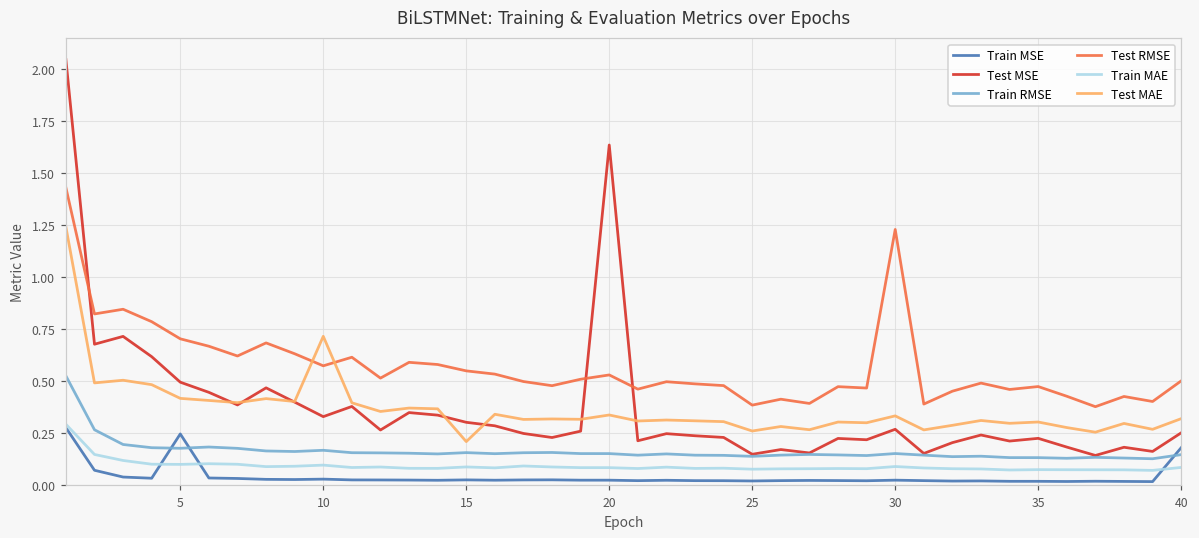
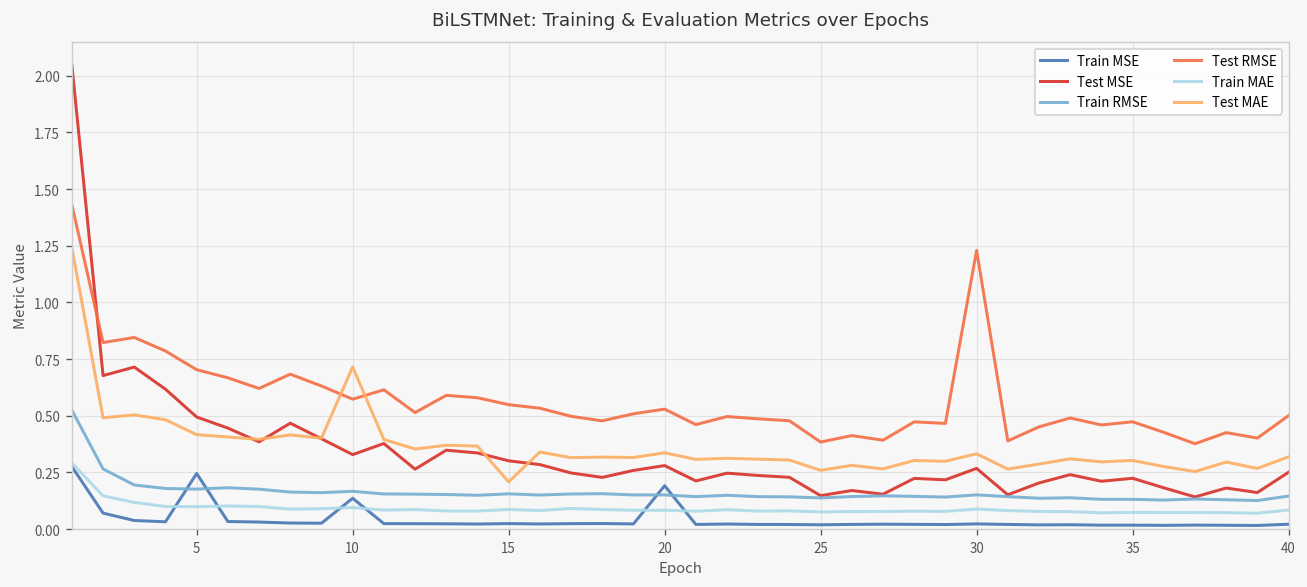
  {
    "Train MSE": {
      "5": 0.25,
-     "10": 0.03,
+     "10": 0.14,
      "15": 0.02,
-     "20": 0.02,
+     "20": 0.19,
      "25": 0.02,
      "30": 0.02,
      "35": 0.02,
-     "40": 0.18
+     "40": 0.02
    },
    "Test MSE": {
      "5": 0.49,
      "10": 0.33,
      "15": 0.30,
-     "20": 1.64,
+     "20": 0.28,
      "30": 0.27,
      "35": 0.22,
      "40": 0.25
    },
    "Train RMSE": {
      "5": 0.18,
      "10": 0.17,
      "15": 0.16,
      "20": 0.15,
      "30": 0.15,
      "35": 0.13,
      "40": 0.15
    },
    "Test RMSE": {
      "5": 0.70,
      "10": 0.57,
      "15": 0.55,
      "20": 0.53,
      "25": 0.38,
      "30": 1.23,
      "35": 0.47,
      "40": 0.50
    },
    "Train MAE": {
      "5": 0.10,
      "10": 0.10,
      "15": 0.09,
      "20": 0.08,
      "25": 0.08,
      "30": 0.09,
      "35": 0.07,
      "40": 0.08
    },
    "Test MAE": {
      "5": 0.42,
      "10": 0.72,
      "15": 0.21,
      "20": 0.34,
      "25": 0.26,
      "30": 0.33,
      "35": 0.30,
      "40": 0.32
    }
  }
